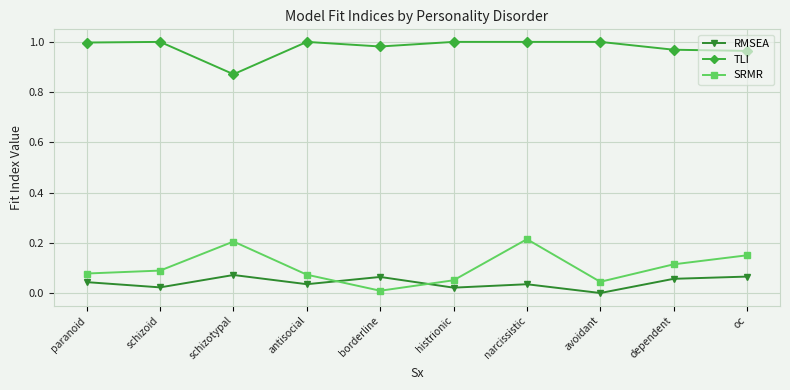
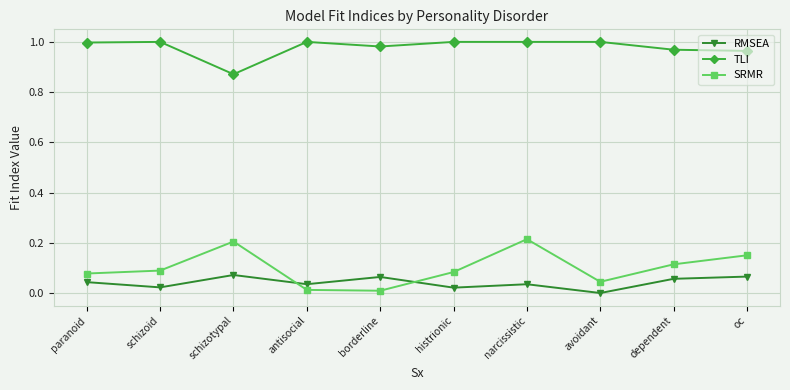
  {
    "SRMR": {
      "paranoid": 0.08,
      "schizoid": 0.09,
      "schizotypal": 0.21,
-     "antisocial": 0.07,
+     "antisocial": 0.01,
      "borderline": 0.01,
-     "histrionic": 0.05,
+     "histrionic": 0.08,
      "narcissistic": 0.21,
      "avoidant": 0.04,
      "dependent": 0.11,
      "oc": 0.15
    }
  }
